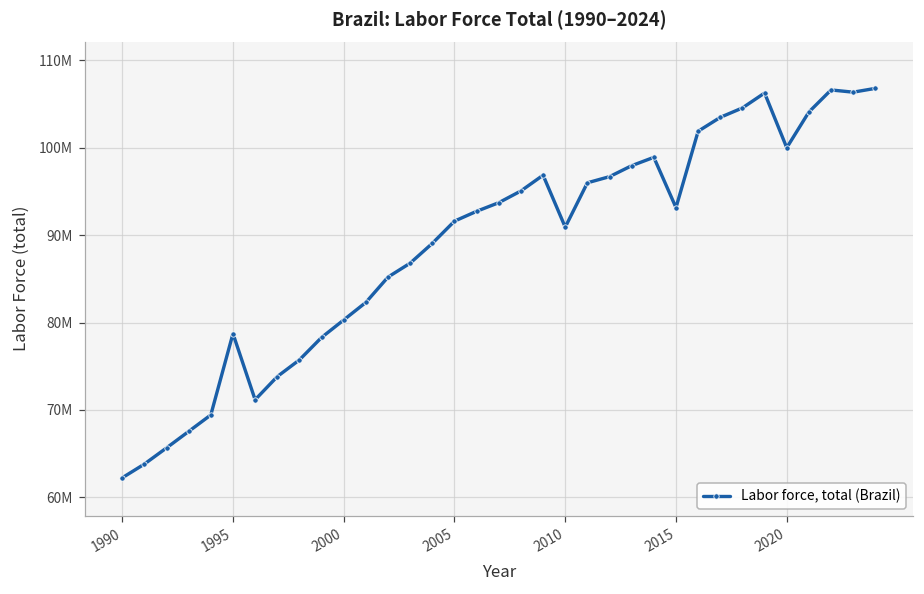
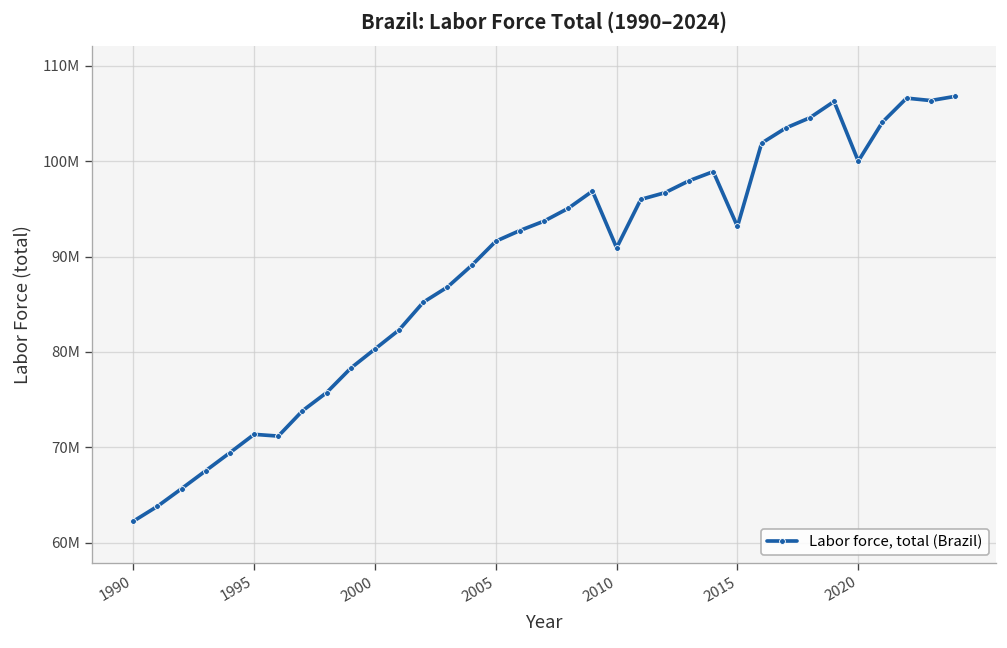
  {
    "1990": 62000000,
-   "1995": 79000000,
+   "1995": 71000000,
    "2000": 80000000,
    "2005": 92000000,
    "2010": 91000000,
    "2015": 93000000,
    "2020": 100000000
  }
